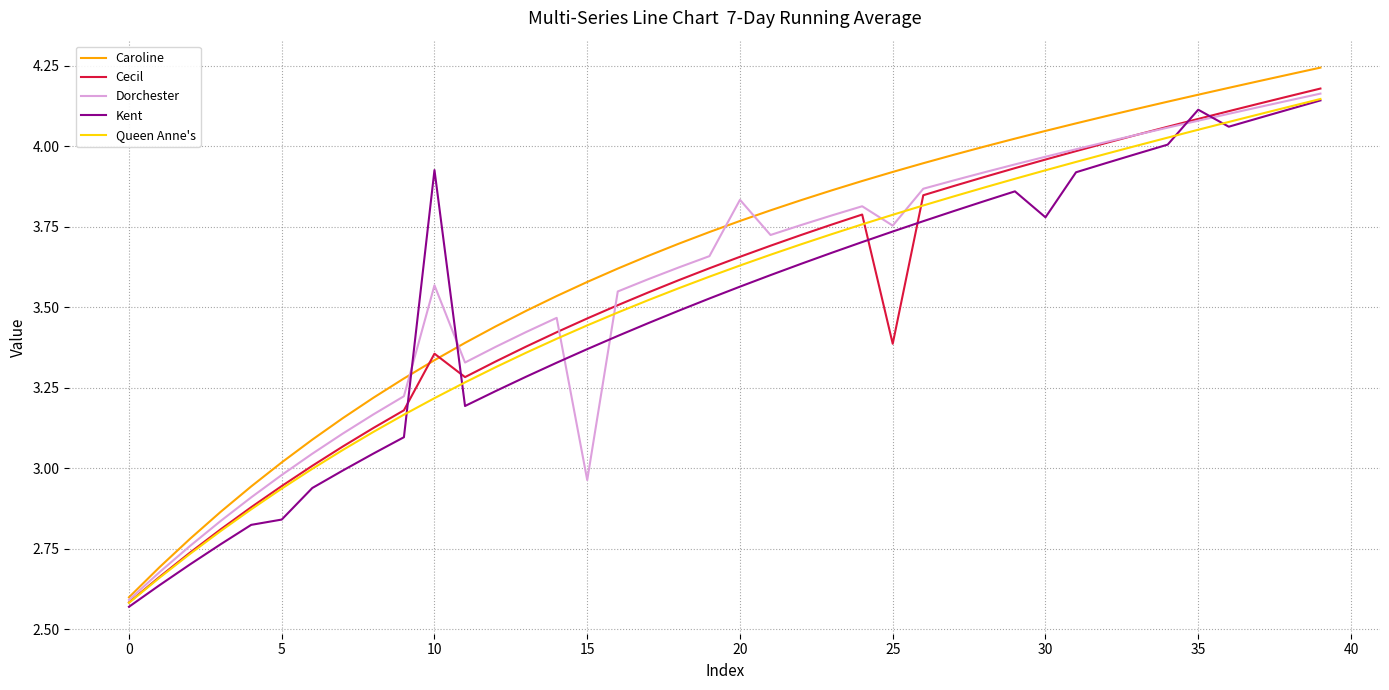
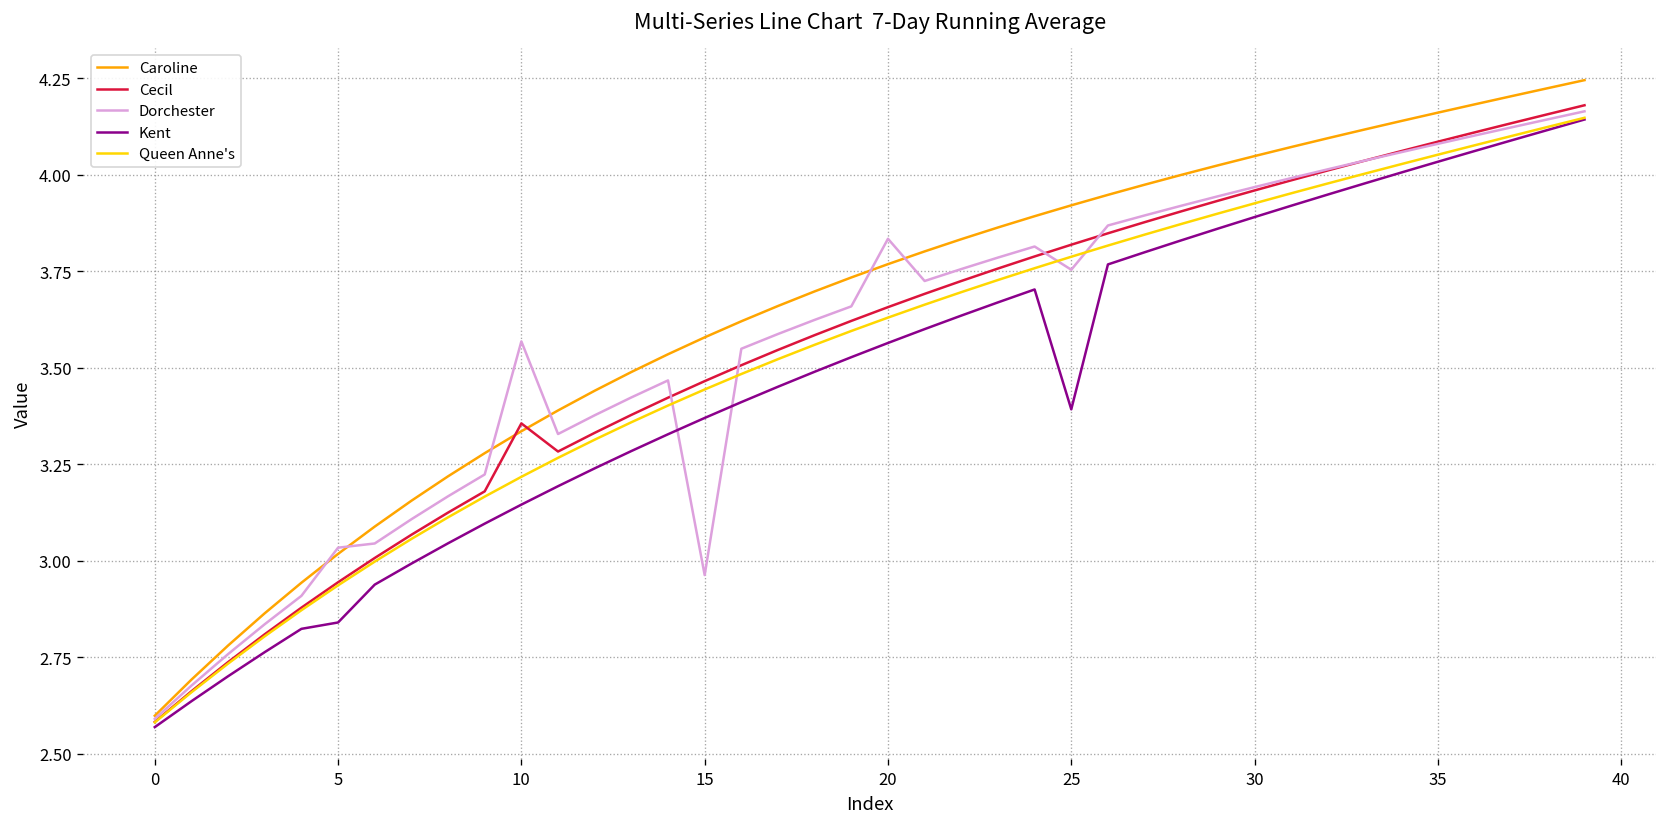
  {
    "Cecil": {
      "5": 2.94,
      "10": 3.36,
      "15": 3.47,
      "20": 3.66,
-     "25": 3.39,
+     "25": 3.82,
      "30": 3.96
    },
    "Dorchester": {
-     "5": 2.98,
+     "5": 3.03,
      "10": 3.57,
      "15": 2.96,
      "20": 3.83,
      "25": 3.75,
      "30": 3.97
    },
    "Kent": {
      "0": 2.57,
      "5": 2.84,
-     "10": 3.93,
+     "10": 3.15,
      "15": 3.37,
      "20": 3.56,
-     "25": 3.74,
-     "30": 3.78,
-     "35": 4.11
+     "25": 3.39,
+     "30": 3.89,
+     "35": 4.03
    }
  }
